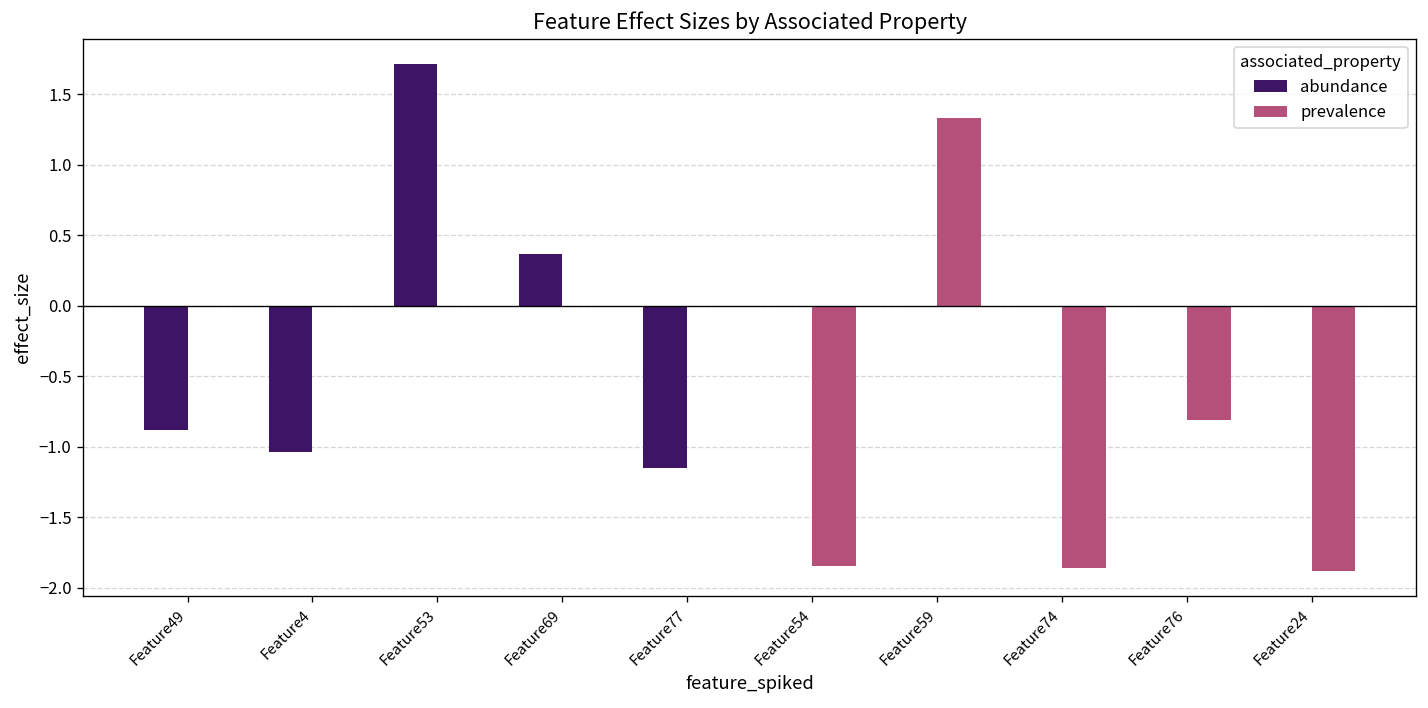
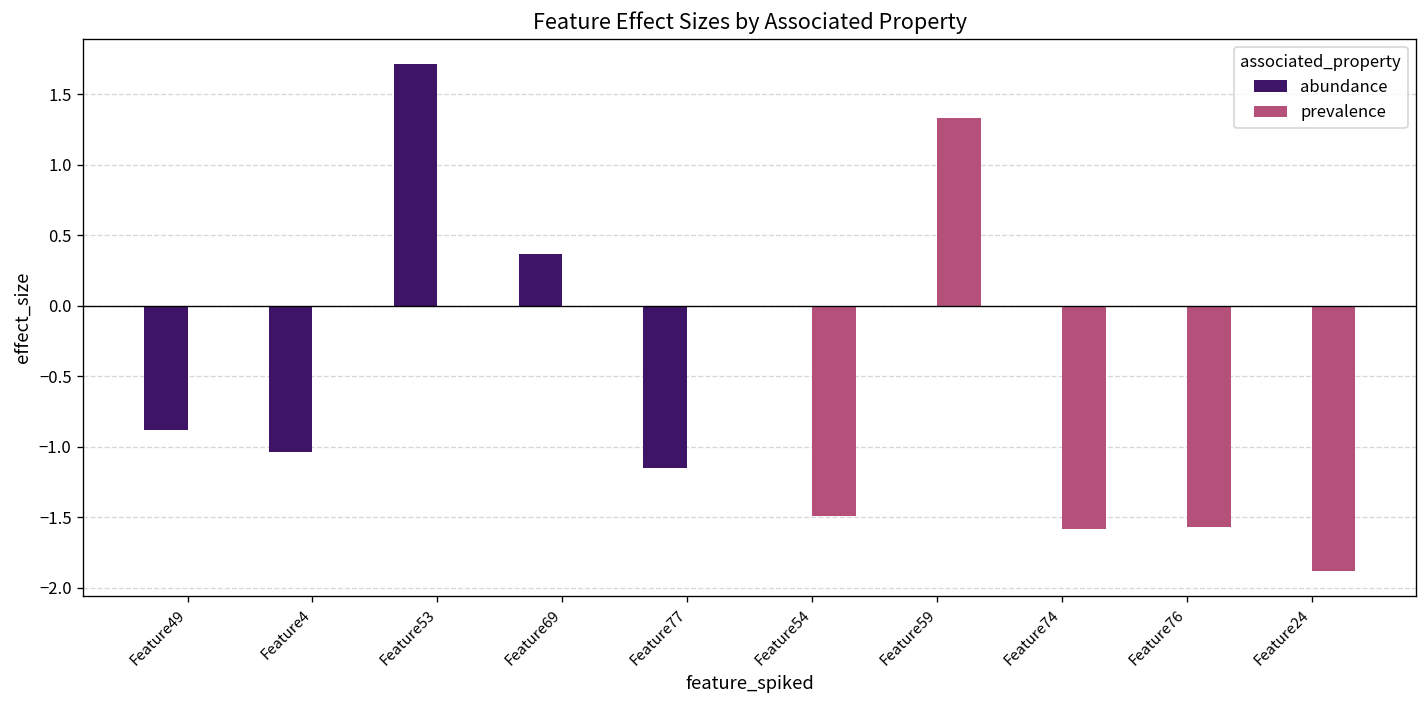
  {
    "abundance": {
      "Feature49": -0.88,
      "Feature4": -1.04,
      "Feature53": 1.71,
      "Feature69": 0.37,
      "Feature77": -1.15,
      "Feature54": 0.00,
      "Feature59": 0.00,
      "Feature74": 0.00,
      "Feature76": 0.00,
      "Feature24": 0.00
    },
    "prevalence": {
      "Feature49": 0.00,
      "Feature4": 0.00,
      "Feature53": 0.00,
      "Feature69": 0.00,
      "Feature77": 0.00,
-     "Feature54": -1.84,
+     "Feature54": -1.49,
      "Feature59": 1.33,
-     "Feature74": -1.86,
-     "Feature76": -0.81,
+     "Feature74": -1.59,
+     "Feature76": -1.57,
      "Feature24": -1.88
    }
  }
